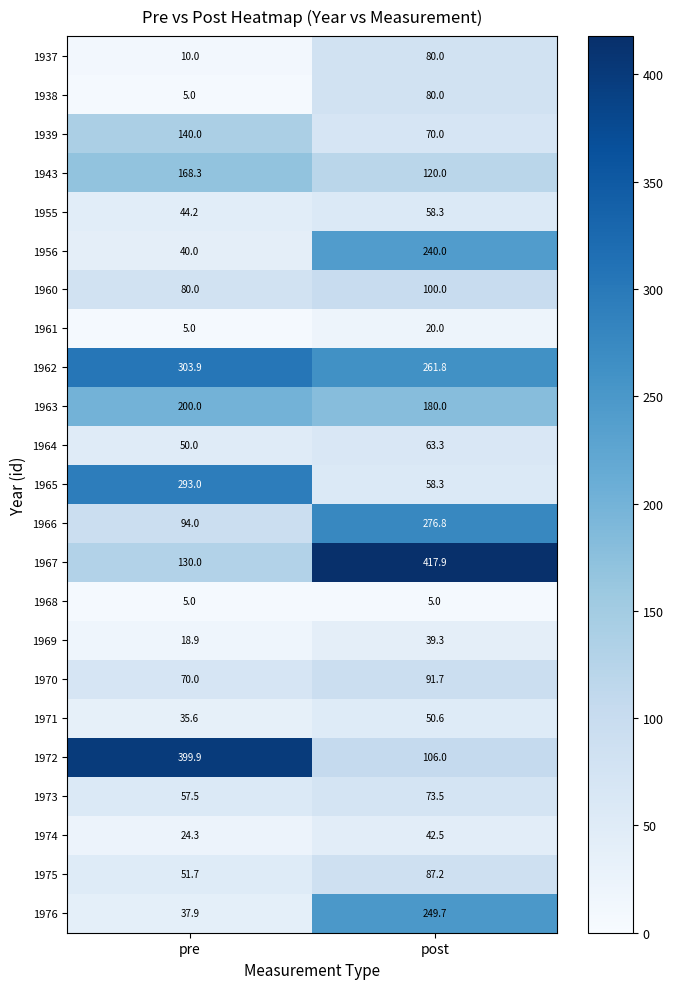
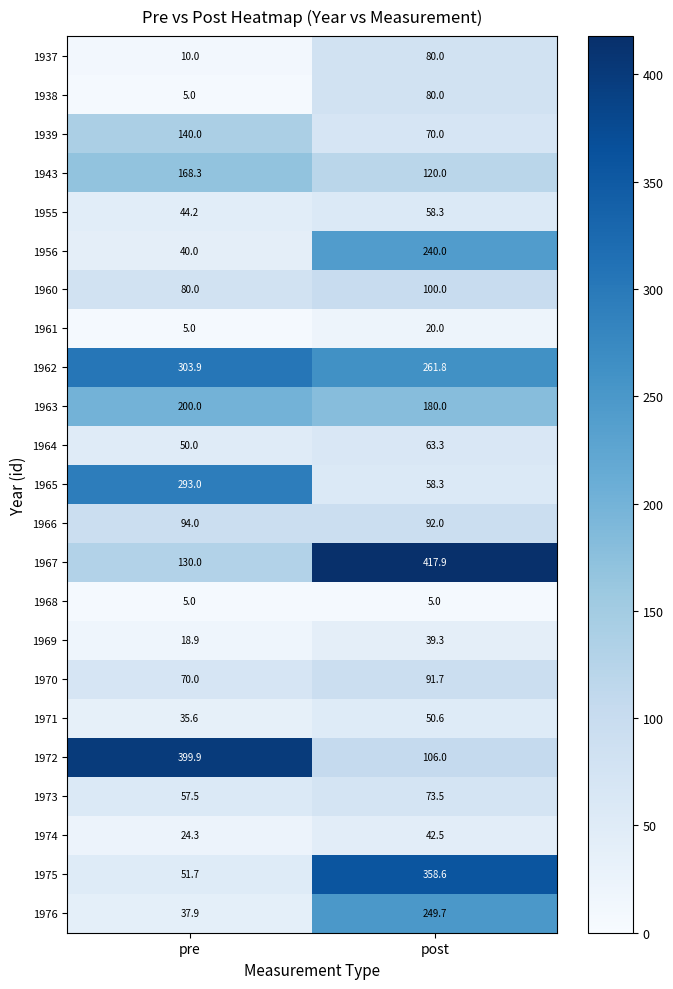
  {
    "1937": {
      "pre": 10.0,
      "post": 80.0
    },
    "1938": {
      "pre": 5.0,
      "post": 80.0
    },
    "1939": {
      "pre": 140.0,
      "post": 70.0
    },
    "1943": {
      "pre": 168.3,
      "post": 120.0
    },
    "1955": {
      "pre": 44.2,
      "post": 58.3
    },
    "1956": {
      "pre": 40.0,
      "post": 240.0
    },
    "1960": {
      "pre": 80.0,
      "post": 100.0
    },
    "1961": {
      "pre": 5.0,
      "post": 20.0
    },
    "1962": {
      "pre": 303.9,
      "post": 261.8
    },
    "1963": {
      "pre": 200.0,
      "post": 180.0
    },
    "1964": {
      "pre": 50.0,
      "post": 63.3
    },
    "1965": {
      "pre": 293.0,
      "post": 58.3
    },
    "1966": {
      "pre": 94.0,
-     "post": 276.8
+     "post": 92.0
    },
    "1967": {
      "pre": 130.0,
      "post": 417.9
    },
    "1968": {
      "pre": 5.0,
      "post": 5.0
    },
    "1969": {
      "pre": 18.9,
      "post": 39.3
    },
    "1970": {
      "pre": 70.0,
      "post": 91.7
    },
    "1971": {
      "pre": 35.6,
      "post": 50.6
    },
    "1972": {
      "pre": 399.9,
      "post": 106.0
    },
    "1973": {
      "pre": 57.5,
      "post": 73.5
    },
    "1974": {
      "pre": 24.3,
      "post": 42.5
    },
    "1975": {
      "pre": 51.7,
-     "post": 87.2
+     "post": 358.6
    },
    "1976": {
      "pre": 37.9,
      "post": 249.7
    }
  }
